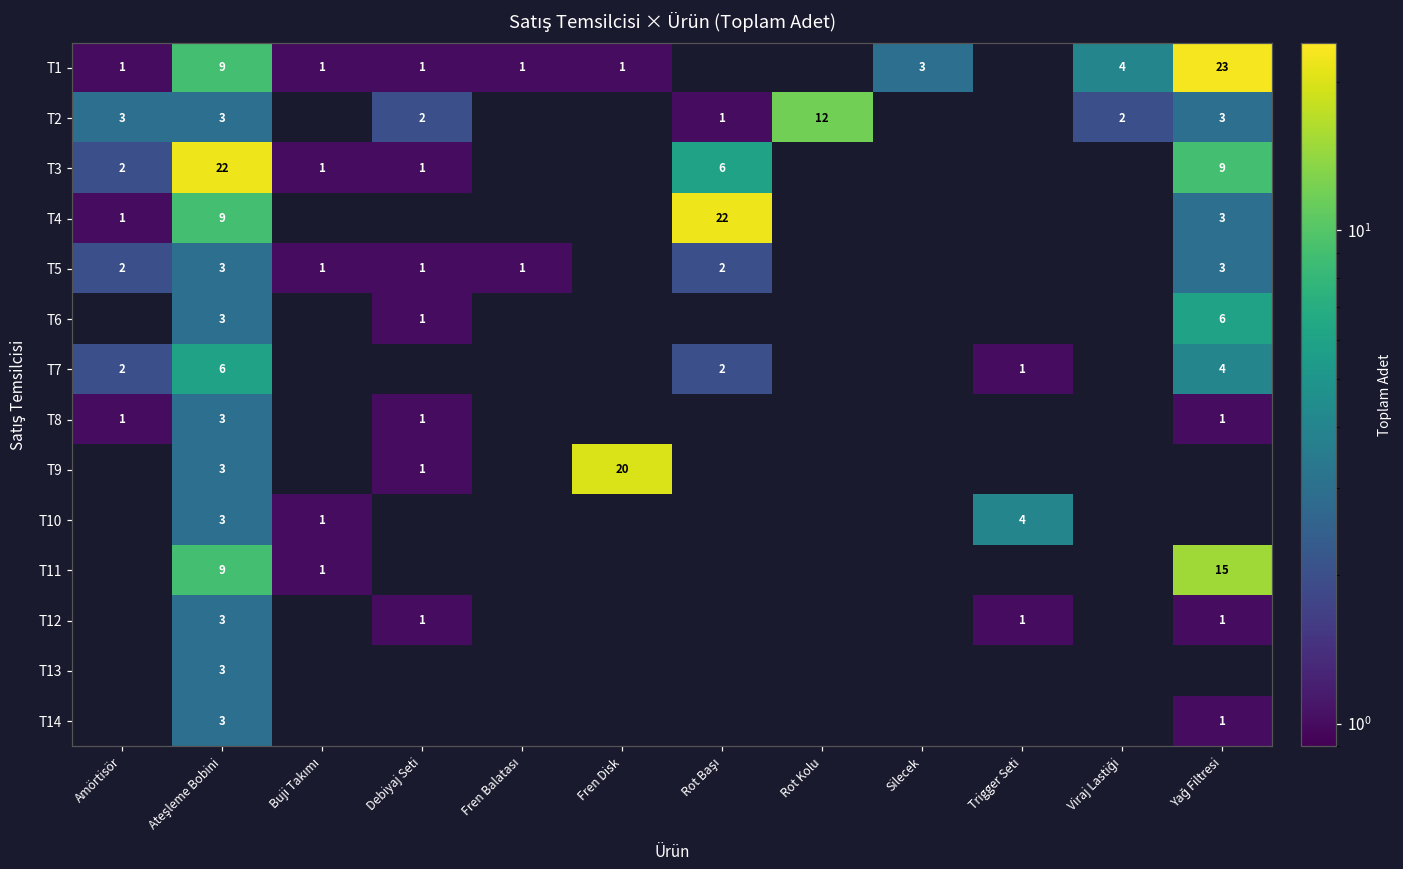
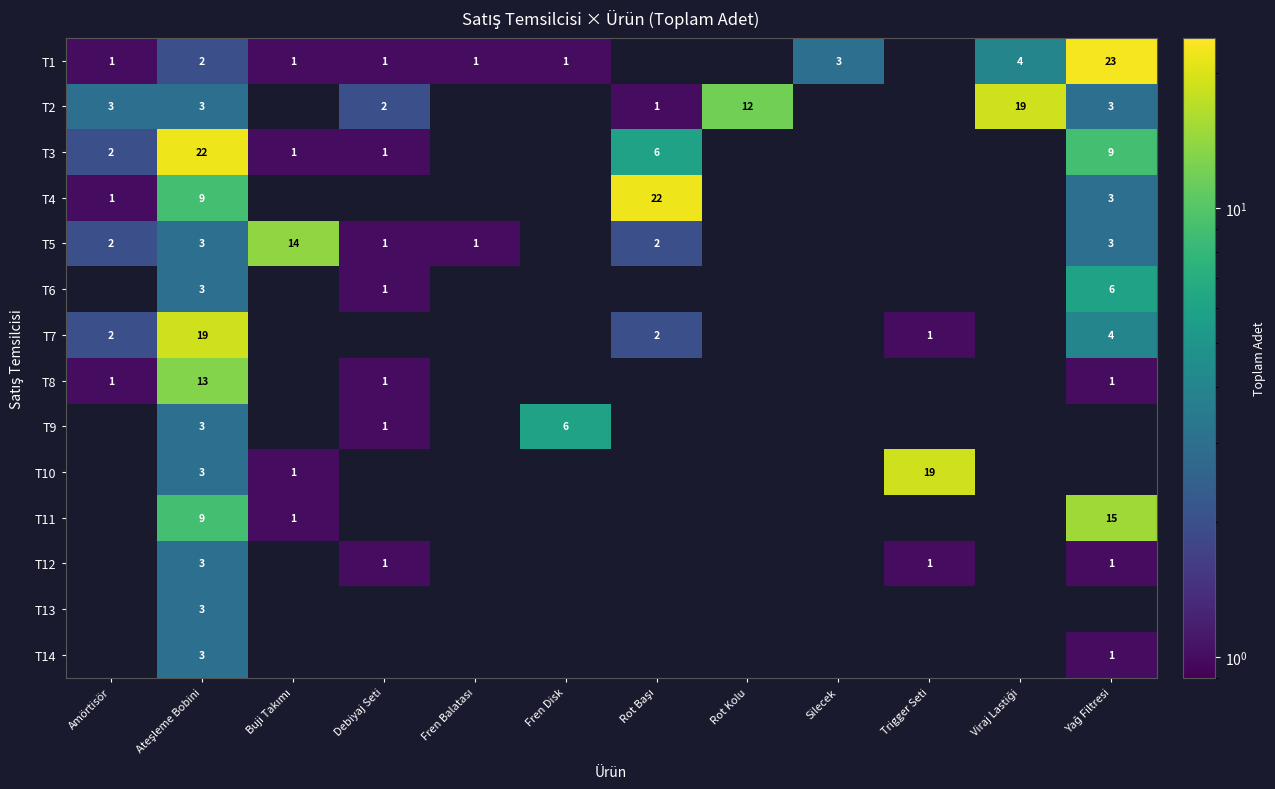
  {
    "T1": {
      "Amörtisör": 1,
-     "Ateşleme Bobini": 9,
+     "Ateşleme Bobini": 2,
      "Buji Takımı": 1,
      "Debiyaj Seti": 1,
      "Fren Balatası": 1,
      "Fren Disk": 1,
      "Silecek": 3,
      "Viraj Lastiği": 4,
      "Yağ Filtresi": 23
    },
    "T2": {
      "Amörtisör": 3,
      "Ateşleme Bobini": 3,
      "Debiyaj Seti": 2,
      "Rot Başı": 1,
      "Rot Kolu": 12,
-     "Viraj Lastiği": 2,
+     "Viraj Lastiği": 19,
      "Yağ Filtresi": 3
    },
    "T3": {
      "Amörtisör": 2,
      "Ateşleme Bobini": 22,
      "Buji Takımı": 1,
      "Debiyaj Seti": 1,
      "Rot Başı": 6,
      "Yağ Filtresi": 9
    },
    "T4": {
      "Amörtisör": 1,
      "Ateşleme Bobini": 9,
      "Rot Başı": 22,
      "Yağ Filtresi": 3
    },
    "T5": {
      "Amörtisör": 2,
      "Ateşleme Bobini": 3,
-     "Buji Takımı": 1,
+     "Buji Takımı": 14,
      "Debiyaj Seti": 1,
      "Fren Balatası": 1,
      "Rot Başı": 2,
      "Yağ Filtresi": 3
    },
    "T6": {
      "Ateşleme Bobini": 3,
      "Debiyaj Seti": 1,
      "Yağ Filtresi": 6
    },
    "T7": {
      "Amörtisör": 2,
-     "Ateşleme Bobini": 6,
+     "Ateşleme Bobini": 19,
      "Rot Başı": 2,
      "Trigger Seti": 1,
      "Yağ Filtresi": 4
    },
    "T8": {
      "Amörtisör": 1,
-     "Ateşleme Bobini": 3,
+     "Ateşleme Bobini": 13,
      "Debiyaj Seti": 1,
      "Yağ Filtresi": 1
    },
    "T9": {
      "Ateşleme Bobini": 3,
      "Debiyaj Seti": 1,
-     "Fren Disk": 20
+     "Fren Disk": 6
    },
    "T10": {
      "Ateşleme Bobini": 3,
      "Buji Takımı": 1,
-     "Trigger Seti": 4
+     "Trigger Seti": 19
    },
    "T11": {
      "Ateşleme Bobini": 9,
      "Buji Takımı": 1,
      "Yağ Filtresi": 15
    },
    "T12": {
      "Ateşleme Bobini": 3,
      "Debiyaj Seti": 1,
      "Trigger Seti": 1,
      "Yağ Filtresi": 1
    },
    "T13": {
      "Ateşleme Bobini": 3
    },
    "T14": {
      "Ateşleme Bobini": 3,
      "Yağ Filtresi": 1
    }
  }
